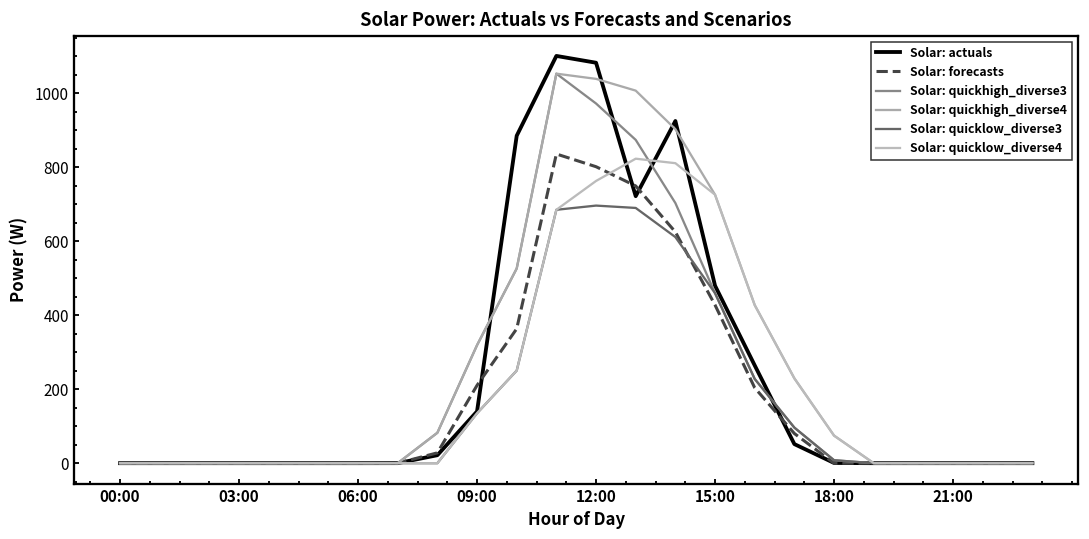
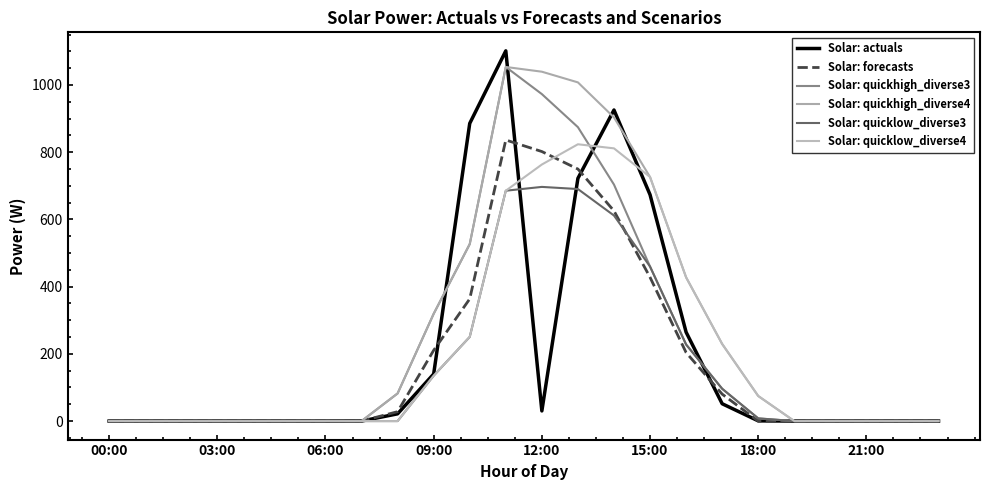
  {
    "Solar: actuals": {
-     "12:00": 1080,
-     "15:00": 480
+     "12:00": 30,
+     "15:00": 670
    }
  }
